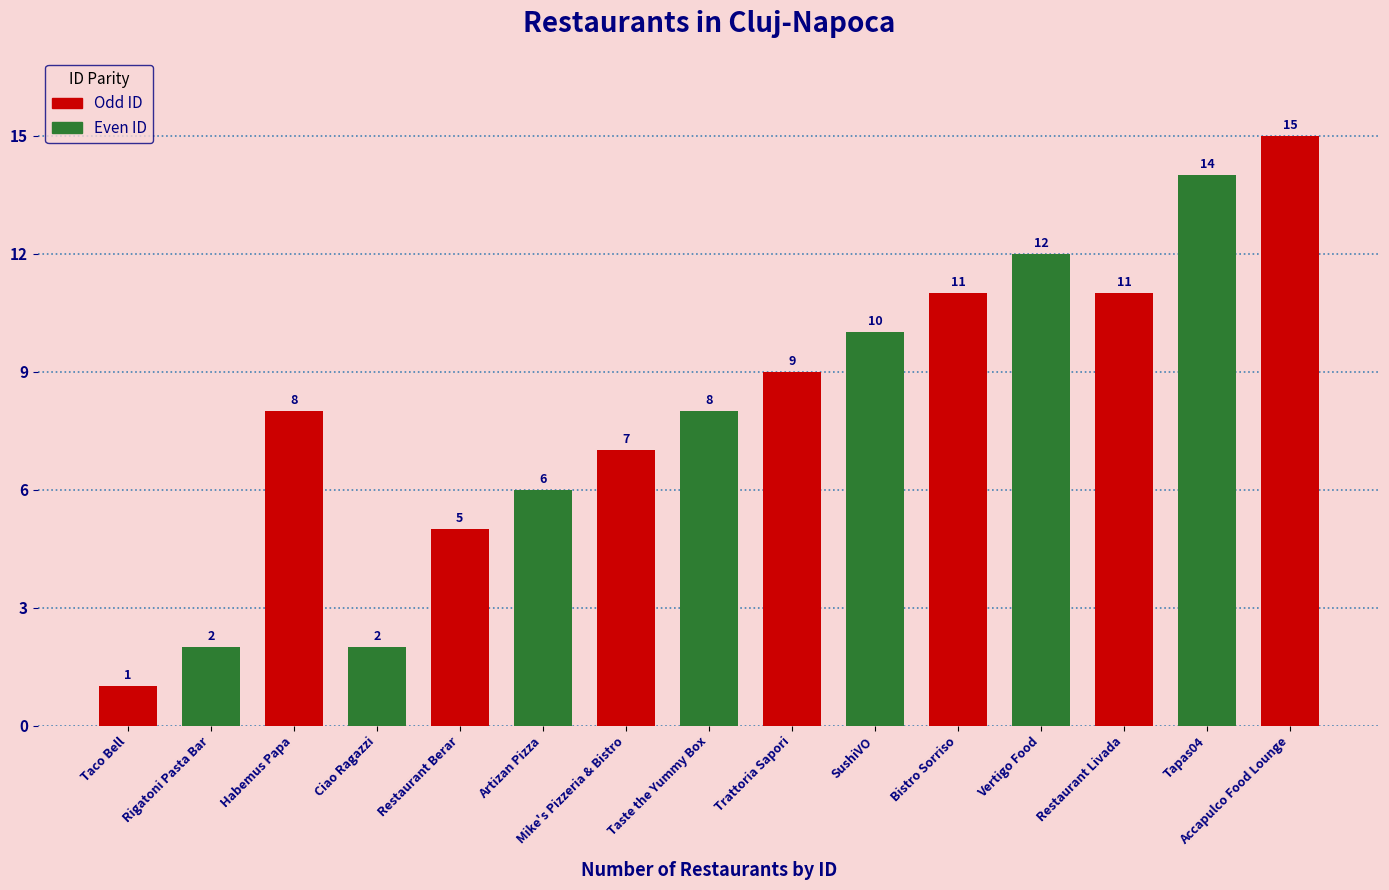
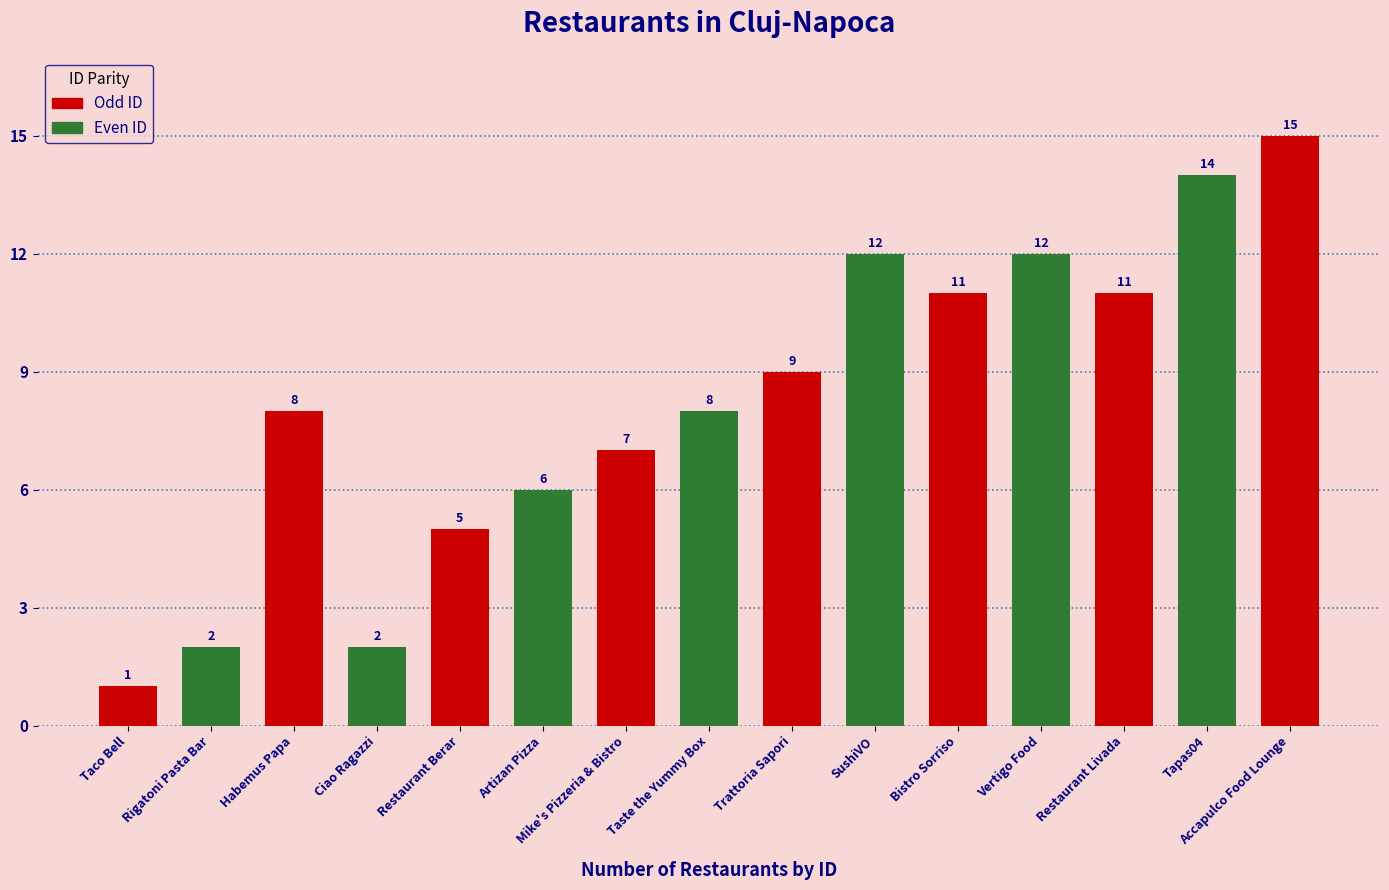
  {
    "Taco Bell": 1,
    "Rigatoni Pasta Bar": 2,
    "Habemus Papa": 8,
    "Ciao Ragazzi": 2,
    "Restaurant Berar": 5,
    "Artizan Pizza": 6,
    "Mike's Pizzeria & Bistro": 7,
    "Taste the Yummy Box": 8,
    "Trattoria Sapori": 9,
-   "SushiVO": 10,
+   "SushiVO": 12,
    "Bistro Sorriso": 11,
    "Vertigo Food": 12,
    "Restaurant Livada": 11,
    "Tapas04": 14,
    "Accapulco Food Lounge": 15
  }
